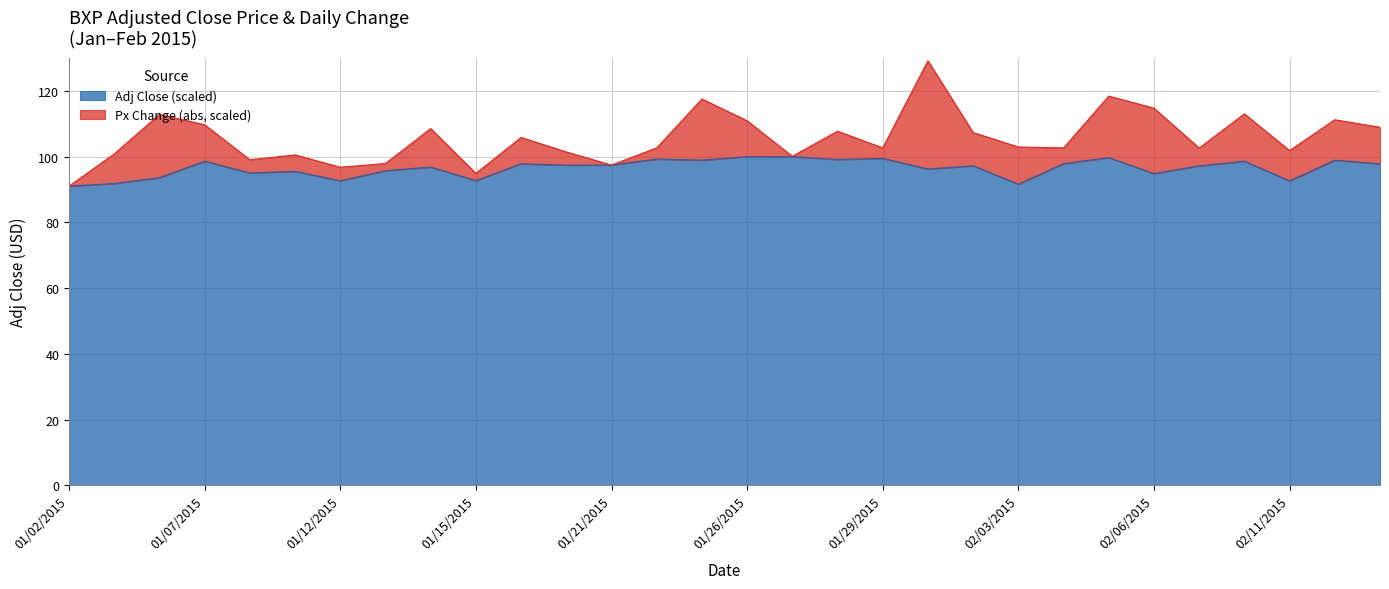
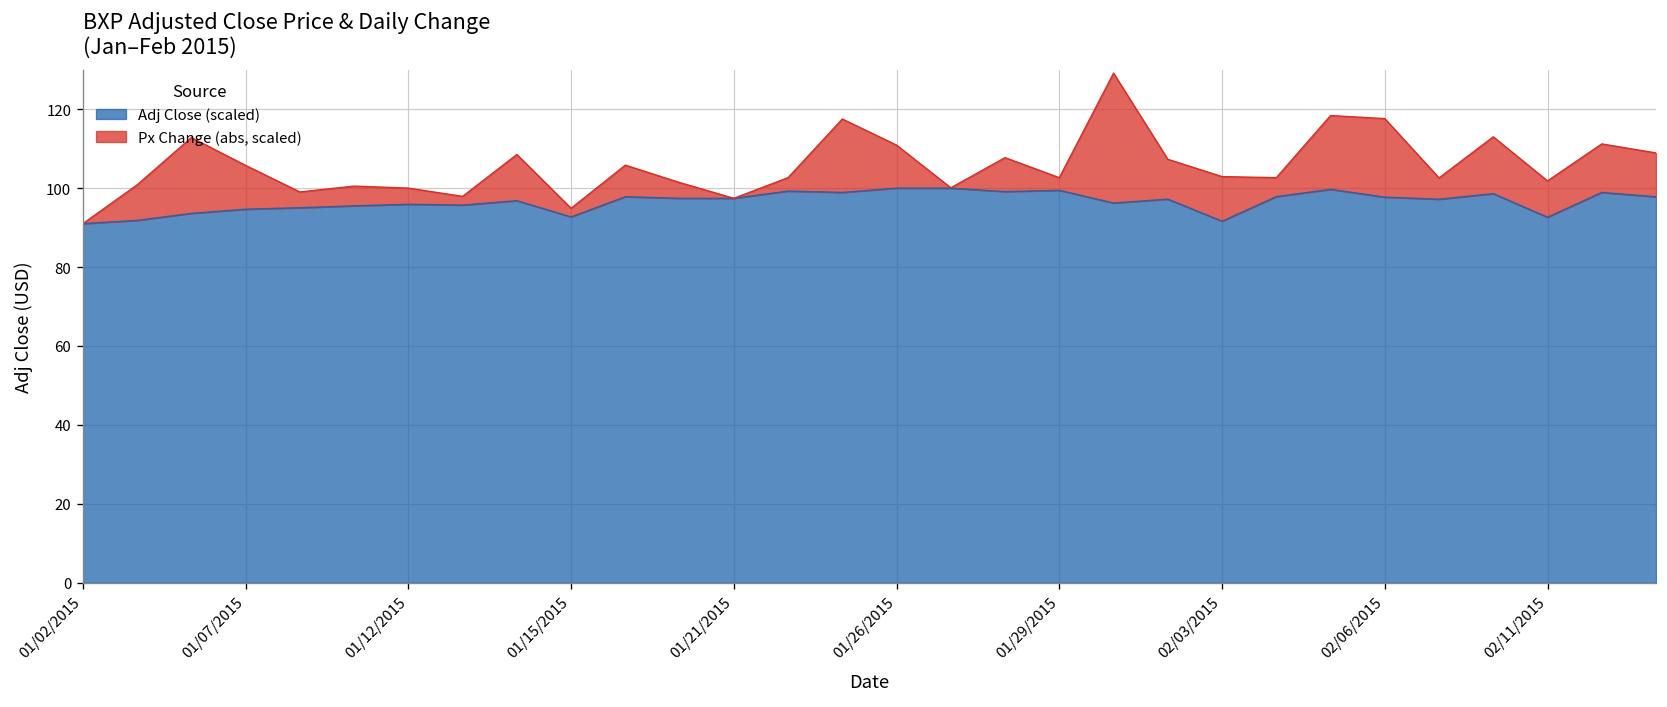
  {
    "Adj Close (scaled)": {
-     "01/07/2015": 99,
-     "01/12/2015": 93,
+     "01/07/2015": 95,
+     "01/12/2015": 96,
      "01/15/2015": 93,
      "01/26/2015": 100,
      "01/29/2015": 99,
      "02/03/2015": 92,
-     "02/06/2015": 95,
+     "02/06/2015": 98,
      "02/11/2015": 93
    },
    "Px Change (abs, scaled)": {
      "01/07/2015": 11,
      "01/12/2015": 4,
      "01/15/2015": 2,
      "01/26/2015": 11,
      "01/29/2015": 3,
      "02/03/2015": 11,
      "02/06/2015": 20,
      "02/11/2015": 9
    }
  }
